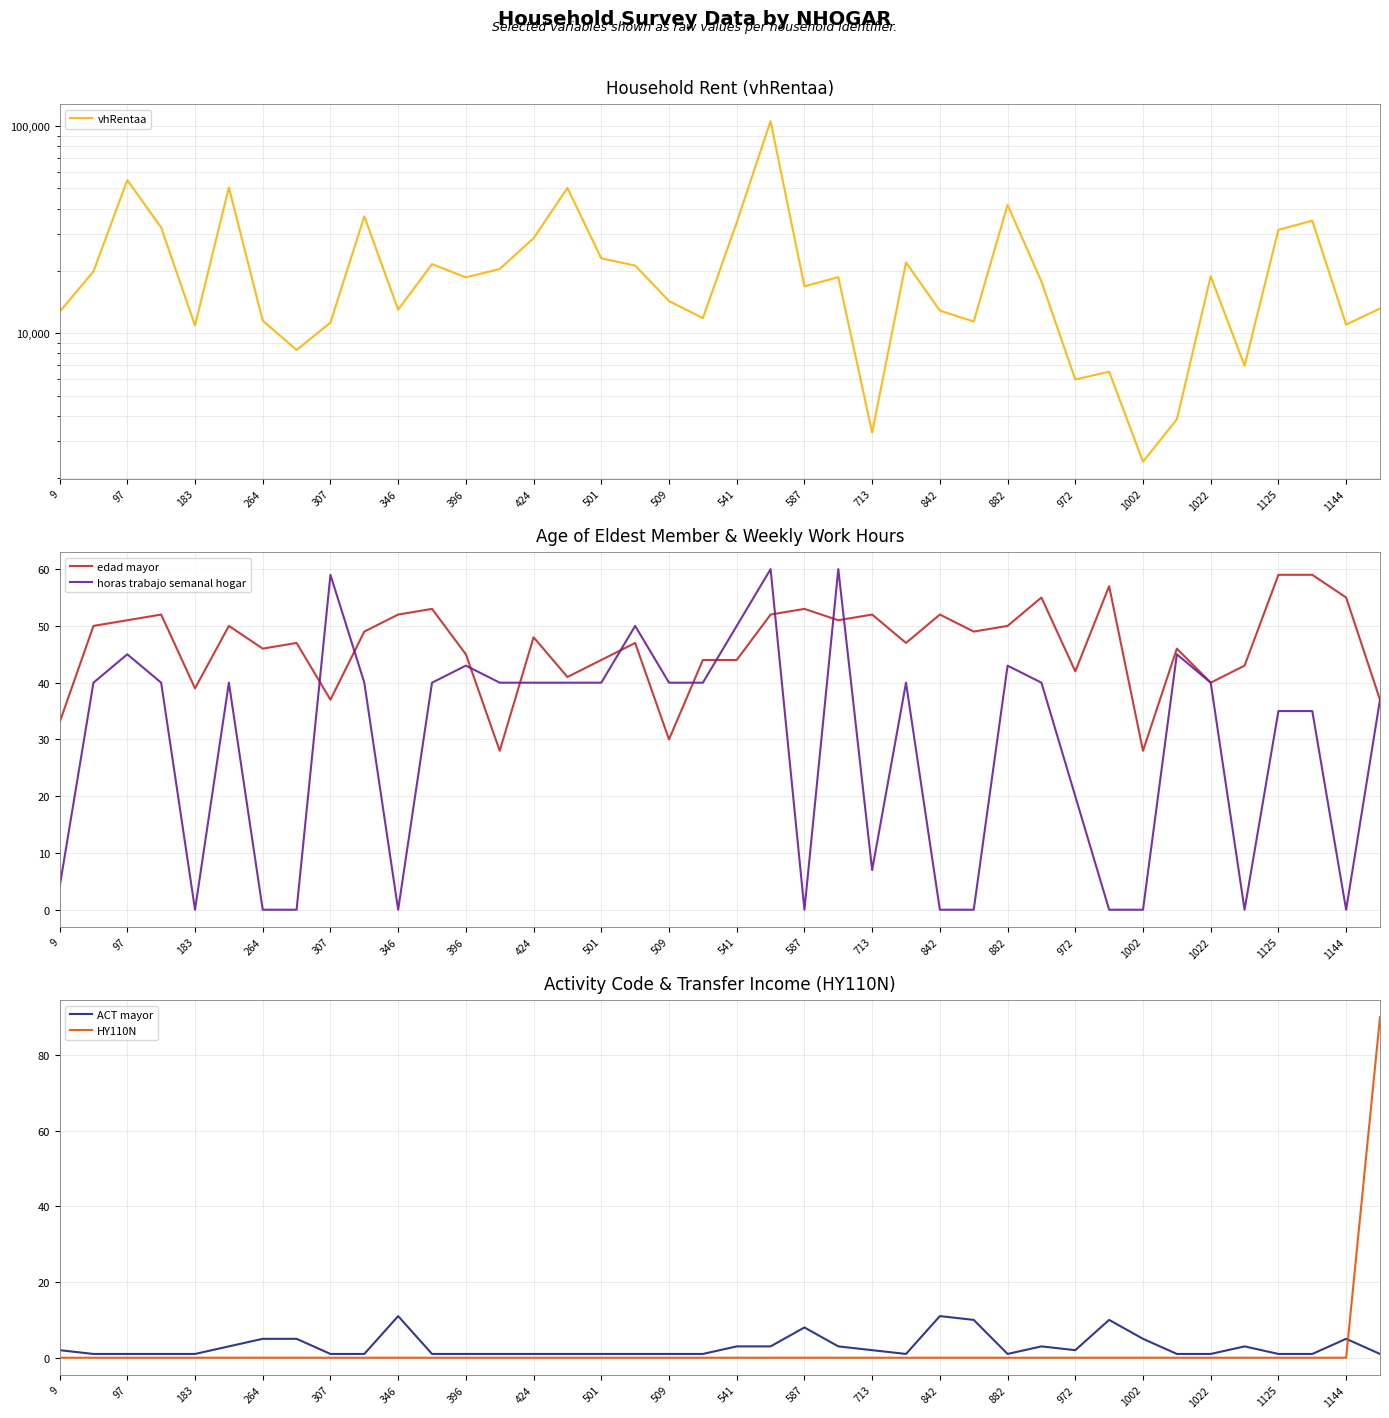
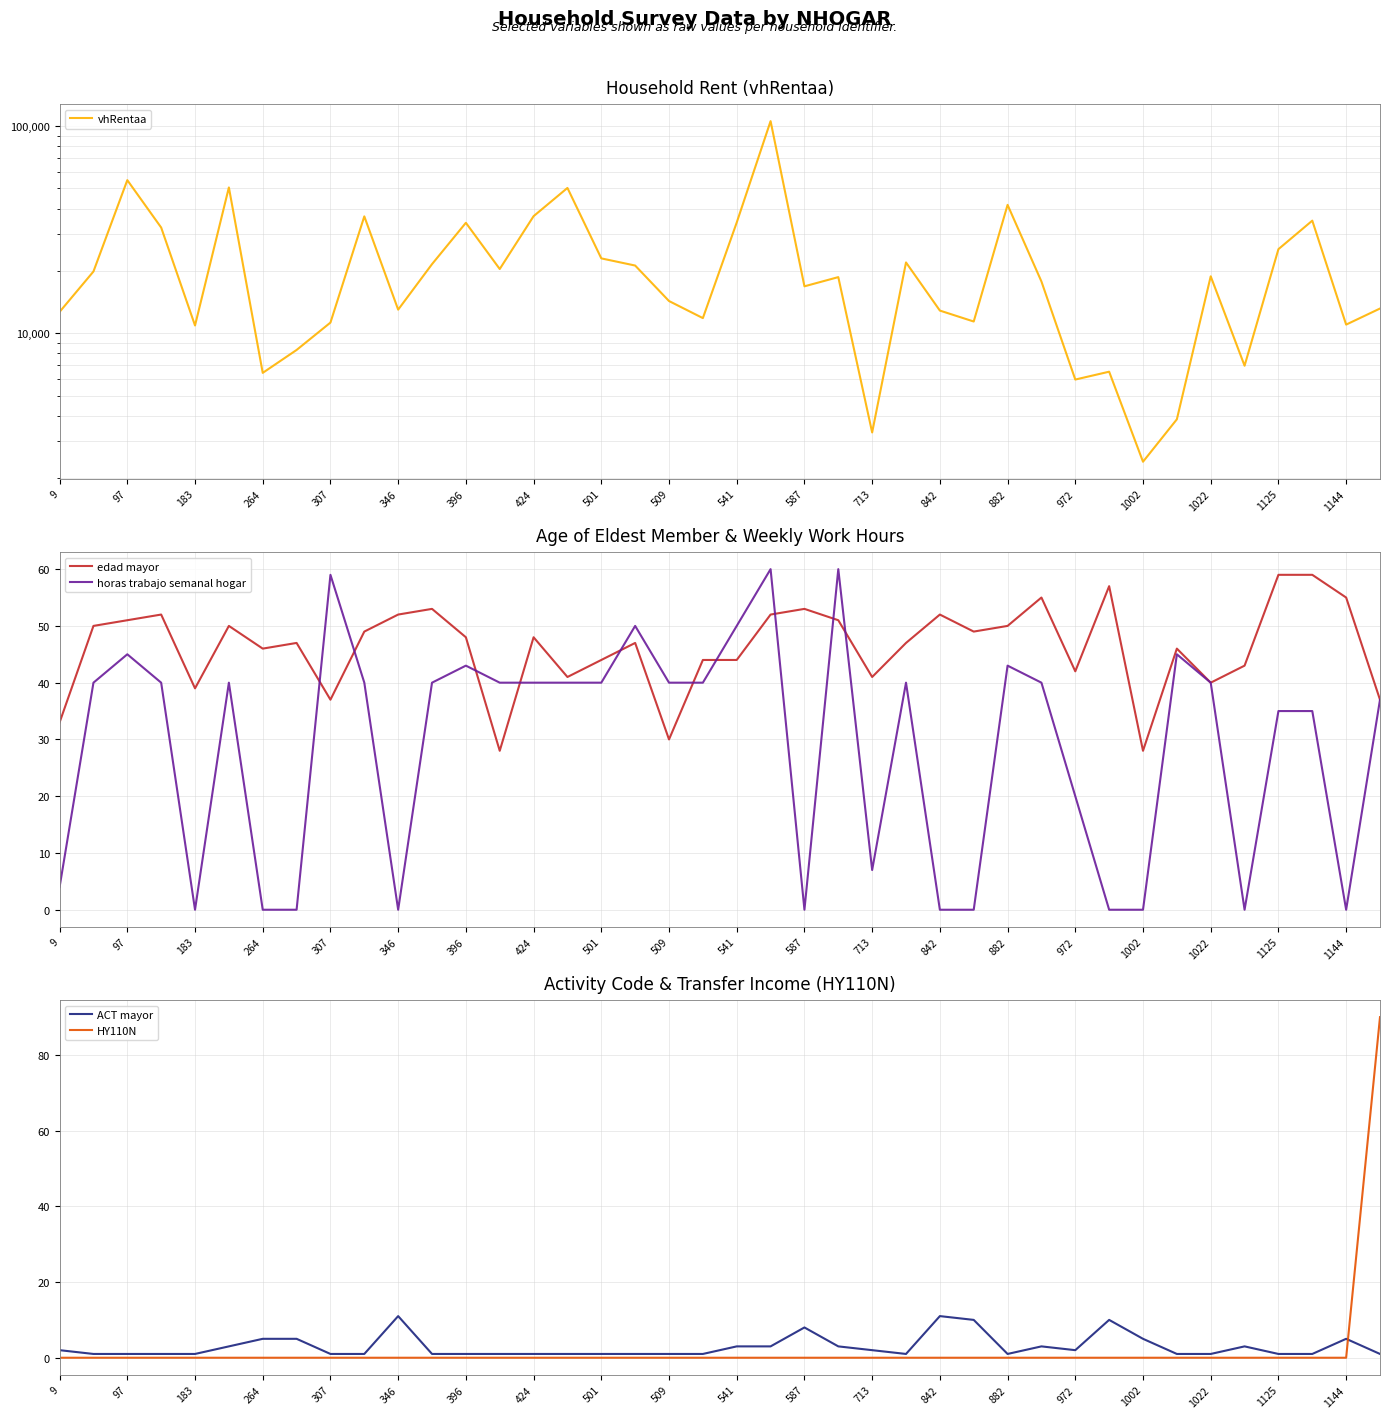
  {
    "Household Rent (vhRentaa)": {
      "97": "55,000",
      "183": "11,000",
-     "264": "11,000",
+     "264": "6,400",
      "307": "11,000",
      "346": "13,000",
-     "396": "19,000",
-     "424": "29,000",
+     "396": "34,000",
+     "424": "37,000",
      "501": "23,000",
      "509": "14,000",
      "541": "34,000",
      "587": "17,000",
      "713": "3,300",
      "842": "13,000",
      "882": "42,000",
      "972": "6,000",
      "1002": "2,400",
      "1022": "19,000",
-     "1125": "32,000",
+     "1125": "25,000",
      "1144": "11,000"
    },
    "Age of Eldest Member & Weekly Work Hours": {
      "edad mayor": {
        "97": "51",
        "183": "39",
        "264": "46",
        "307": "37",
        "346": "52",
-       "396": "45",
+       "396": "48",
        "424": "48",
        "501": "44",
        "509": "30",
        "541": "44",
        "587": "53",
-       "713": "52",
+       "713": "41",
        "842": "52",
        "882": "50",
        "972": "42",
        "1002": "28",
        "1125": "59",
        "1144": "55"
      },
      "horas trabajo semanal hogar": {
        "97": "45",
        "183": "0",
        "264": "0",
        "307": "59",
        "346": "0",
        "396": "43",
        "424": "40",
        "501": "40",
        "509": "40",
        "541": "50",
        "587": "0",
        "713": "7",
        "842": "0",
        "882": "43",
        "972": "20",
        "1002": "0",
        "1125": "35",
        "1144": "0"
      }
    },
    "Activity Code & Transfer Income (HY110N)": {
      "ACT mayor": {
        "97": "1",
        "183": "1",
        "264": "5",
        "307": "1",
        "346": "11",
        "396": "1",
        "424": "1",
        "501": "1",
        "509": "1",
        "541": "3",
        "587": "8",
        "713": "2",
        "842": "11",
        "882": "1",
        "972": "2",
        "1002": "5",
        "1022": "1",
        "1125": "1",
        "1144": "5"
      },
      "HY110N": {
        "97": "0",
        "183": "0",
        "264": "0",
        "307": "0",
        "346": "0",
        "396": "0",
        "424": "0",
        "501": "0",
        "509": "0",
        "541": "0",
        "587": "0",
        "713": "0",
        "842": "0",
        "882": "0",
        "972": "0",
        "1002": "0",
        "1022": "0",
        "1125": "0",
        "1144": "0"
      }
    }
  }
